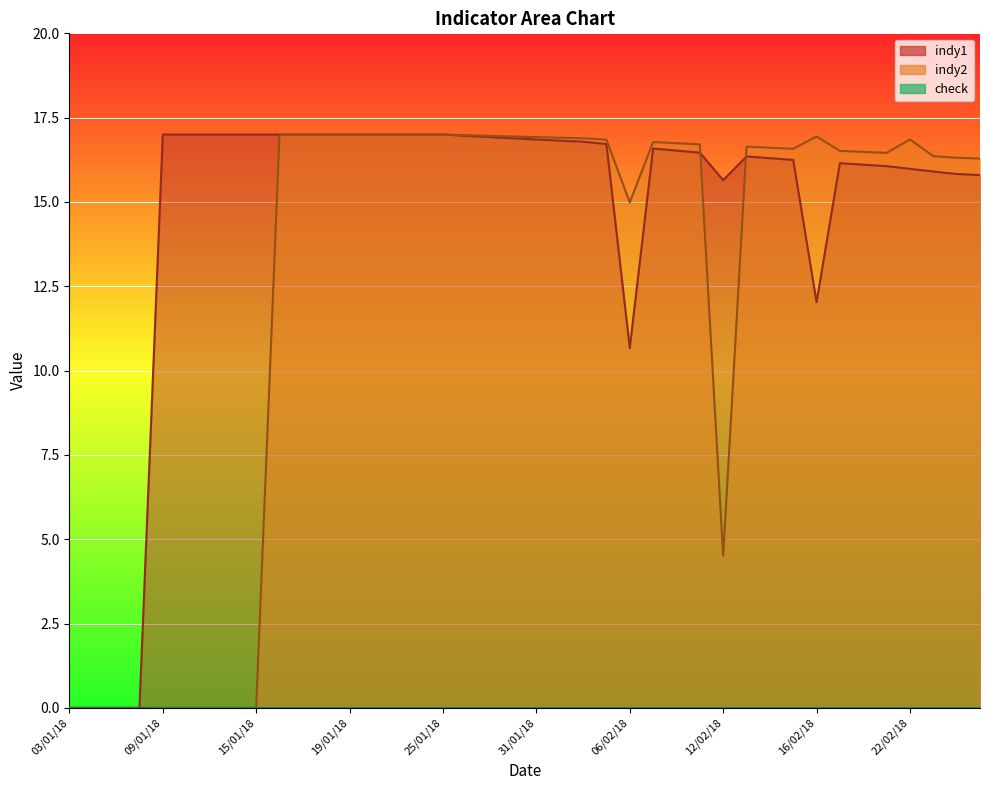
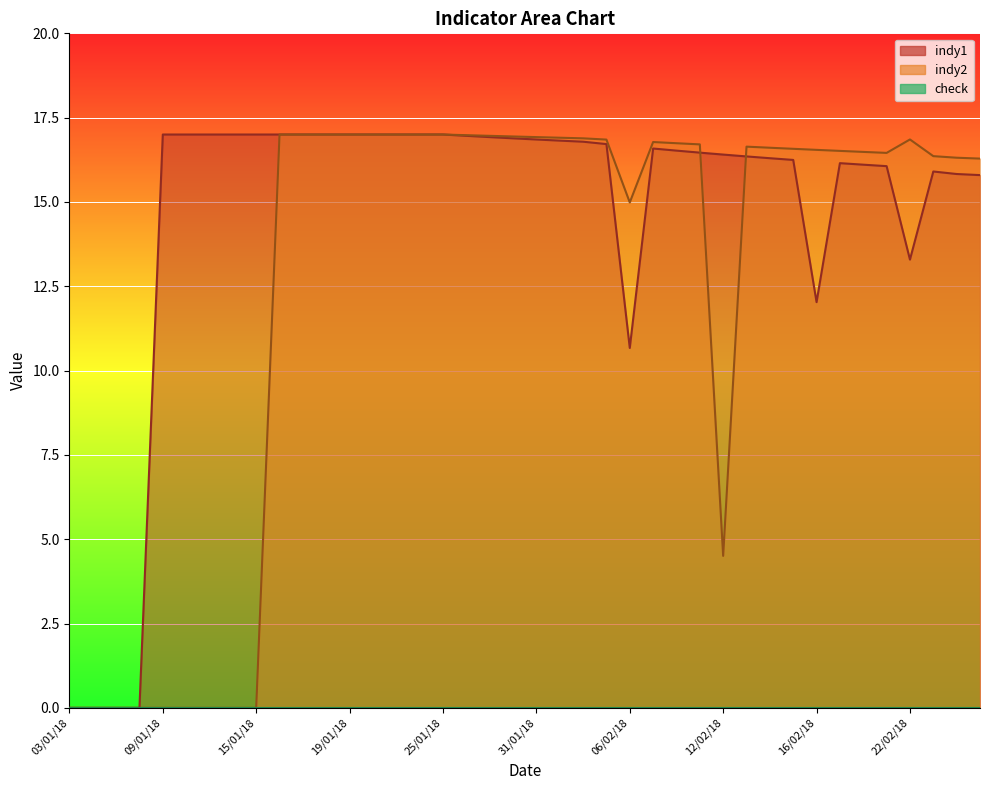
  {
    "indy1": {
      "09/01/18": 17.0,
      "15/01/18": 17.0,
      "06/02/18": 10.7,
-     "12/02/18": 15.6,
+     "12/02/18": 16.4,
      "16/02/18": 12.0,
-     "22/02/18": 16.0
+     "22/02/18": 13.3
    },
    "indy2": {
      "06/02/18": 15.0,
      "12/02/18": 4.5,
-     "16/02/18": 16.9,
+     "16/02/18": 16.5,
      "22/02/18": 16.9
    },
    "check": {
      "19/01/18": 0.0,
      "25/01/18": 0.0,
      "31/01/18": 0.0,
      "06/02/18": 0.0,
      "12/02/18": 0.0,
      "16/02/18": 0.0,
      "22/02/18": 0.0
    }
  }
